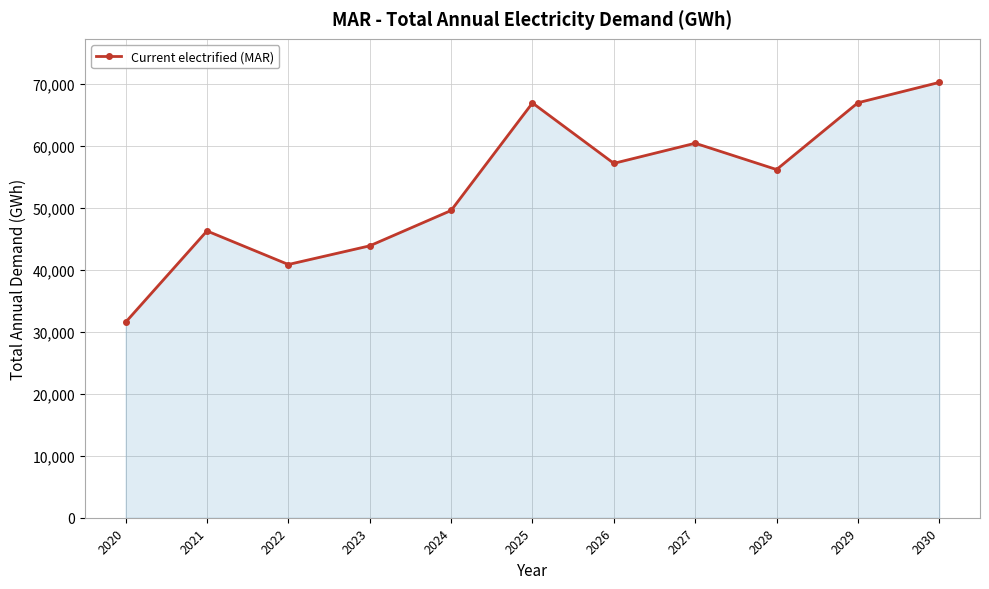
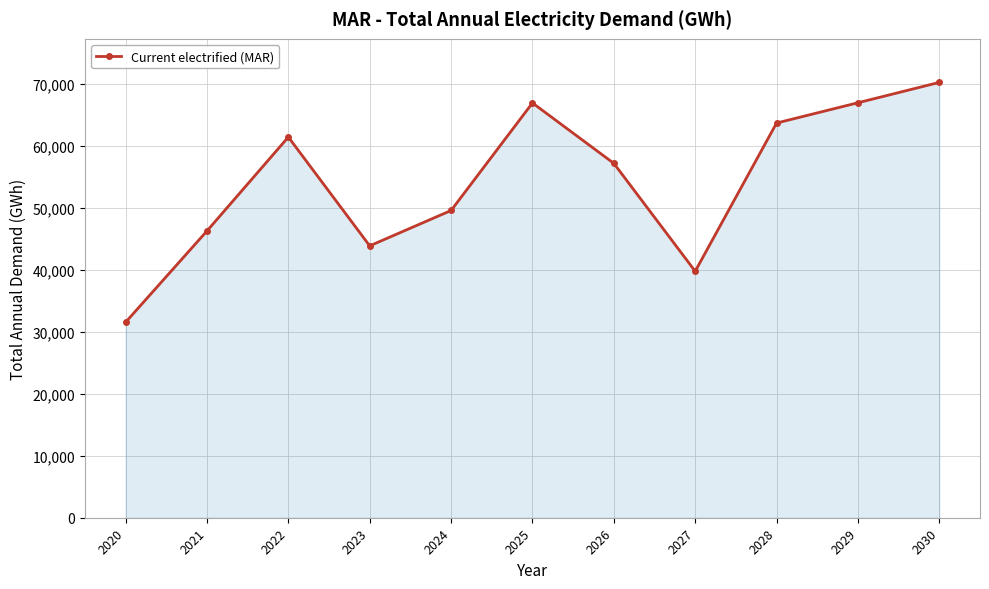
  {
    "2020": "32,000",
    "2021": "46,000",
-   "2022": "41,000",
+   "2022": "61,000",
    "2023": "44,000",
    "2024": "50,000",
    "2025": "67,000",
    "2026": "57,000",
-   "2027": "60,000",
-   "2028": "56,000",
+   "2027": "40,000",
+   "2028": "64,000",
    "2029": "67,000",
    "2030": "70,000"
  }
